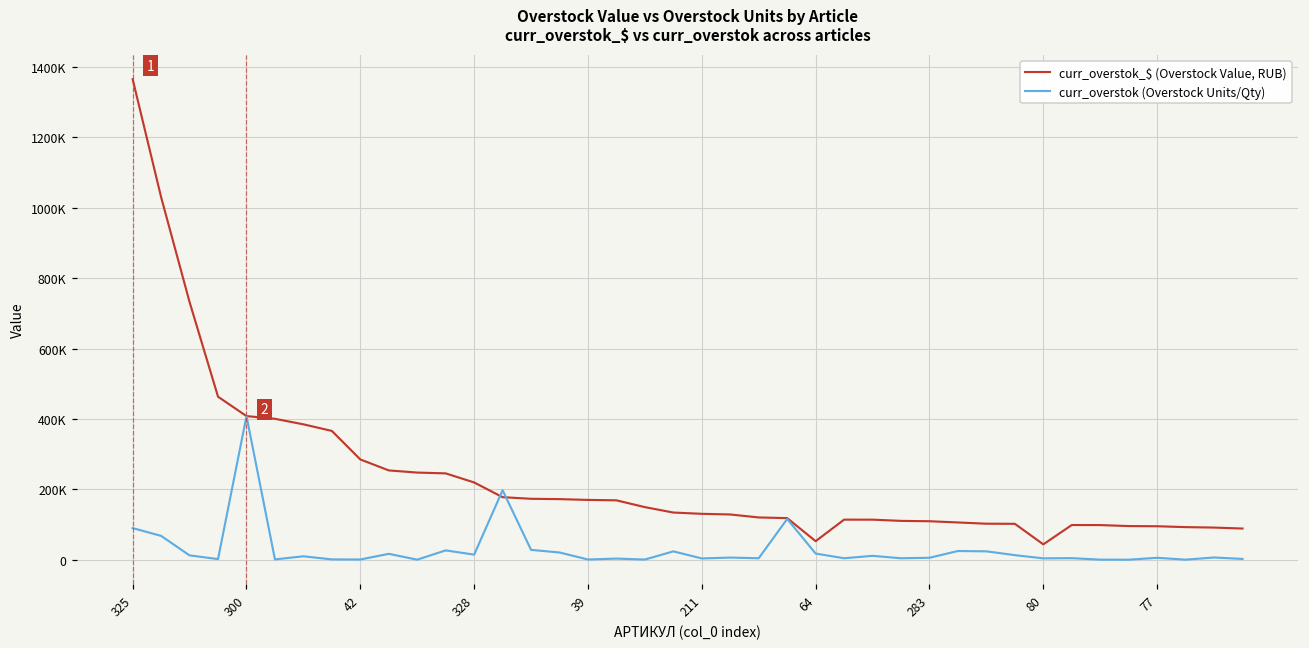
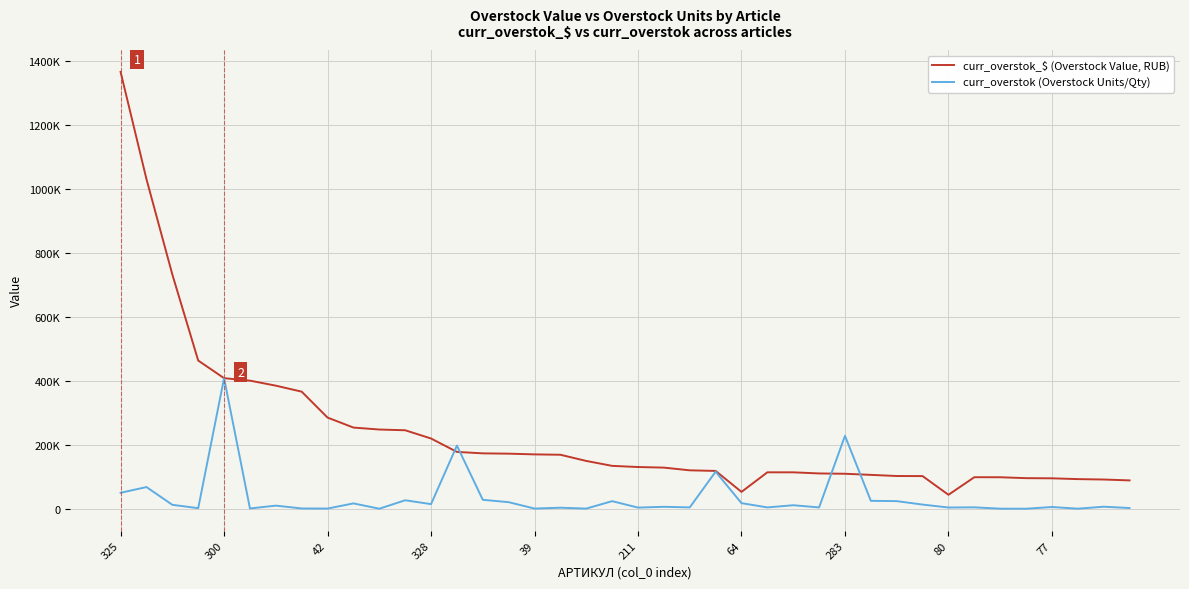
  {
    "curr_overstok_$ (Overstock Value, RUB)": {
      "42": 280000,
      "328": 220000,
      "211": 130000,
      "64": 50000,
      "283": 110000,
      "80": 40000,
      "77": 100000
    },
    "curr_overstok (Overstock Units/Qty)": {
-     "325": 90000,
+     "325": 50000,
      "42": 0,
      "328": 10000,
      "211": 0,
      "64": 20000,
-     "283": 10000,
+     "283": 230000,
      "80": 0,
      "77": 10000
    }
  }
